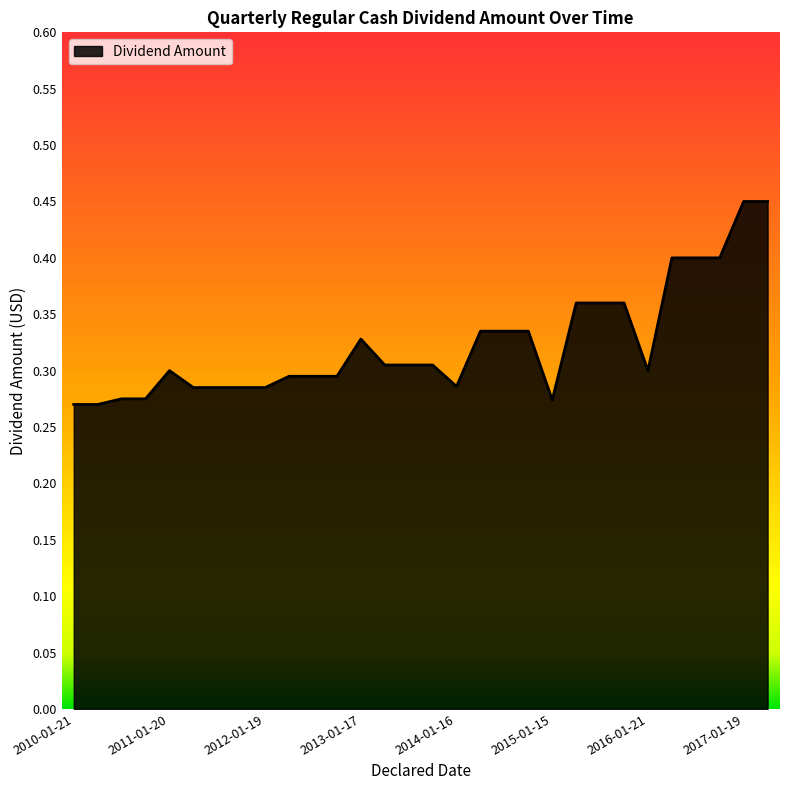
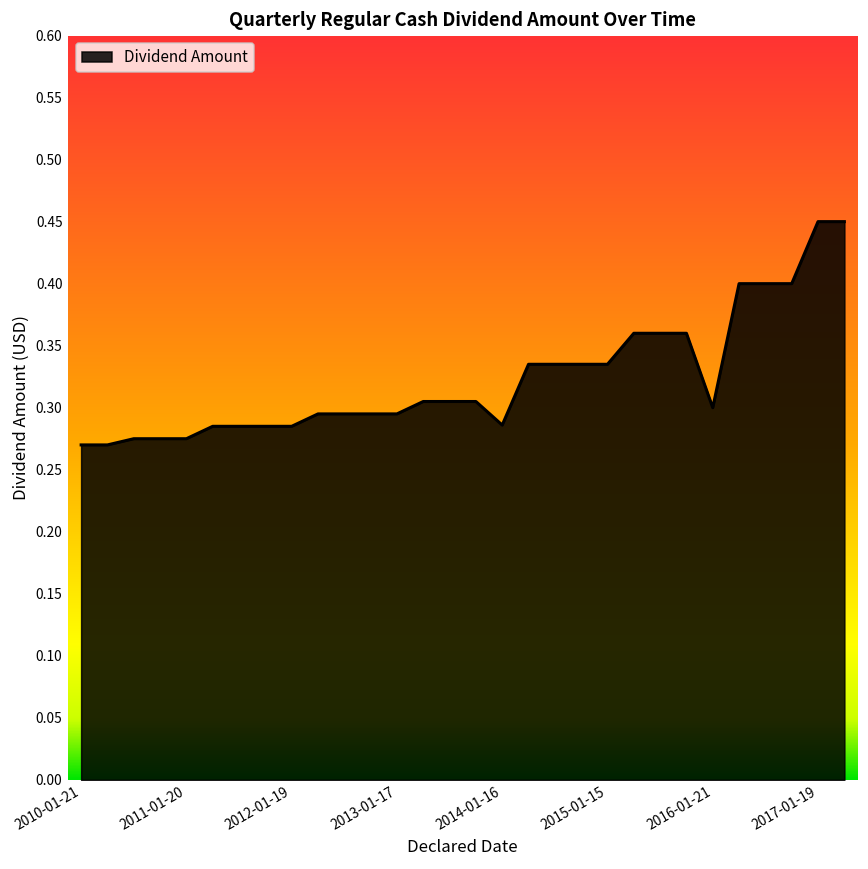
  {
    "2010-01-21": 0.270,
-   "2011-01-20": 0.300,
+   "2011-01-20": 0.275,
    "2012-01-19": 0.285,
-   "2013-01-17": 0.328,
+   "2013-01-17": 0.295,
    "2014-01-16": 0.286,
-   "2015-01-15": 0.274,
+   "2015-01-15": 0.335,
    "2016-01-21": 0.300,
    "2017-01-19": 0.450
  }
